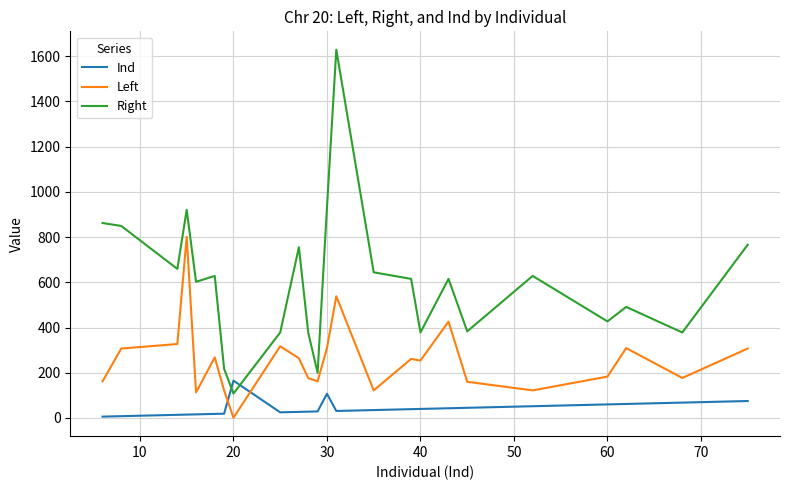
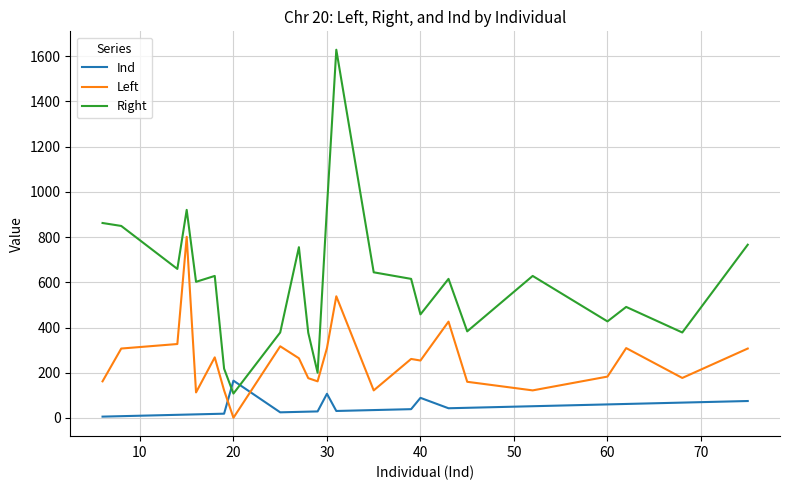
  {
    "Ind": {
      "20": 170,
      "30": 110,
-     "40": 40,
+     "40": 90,
      "60": 60
    },
    "Left": {
      "20": 0,
      "30": 310,
      "40": 250,
      "60": 180
    },
    "Right": {
      "20": 110,
      "30": 930,
-     "40": 380,
+     "40": 460,
      "60": 430
    }
  }
